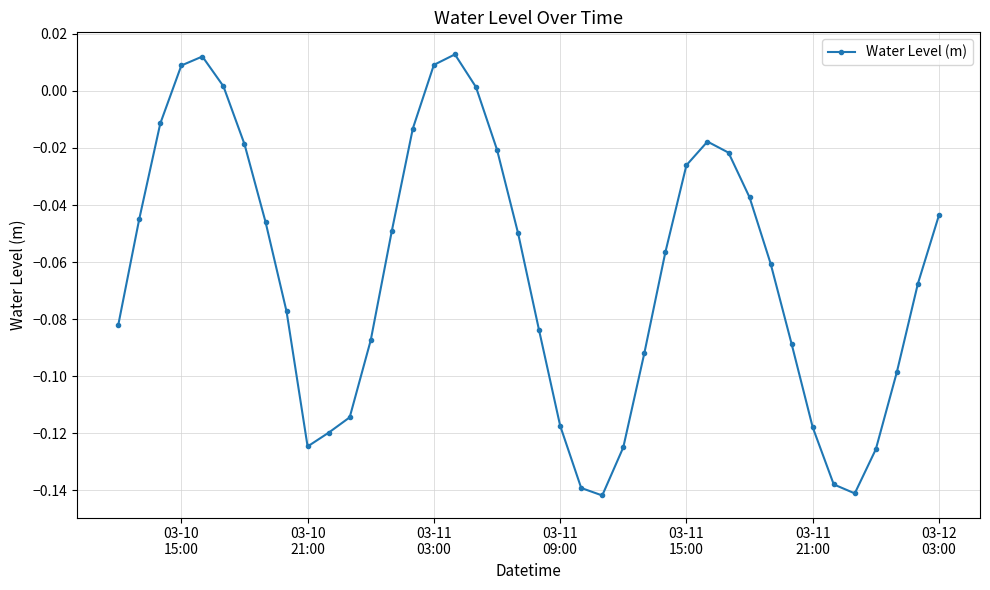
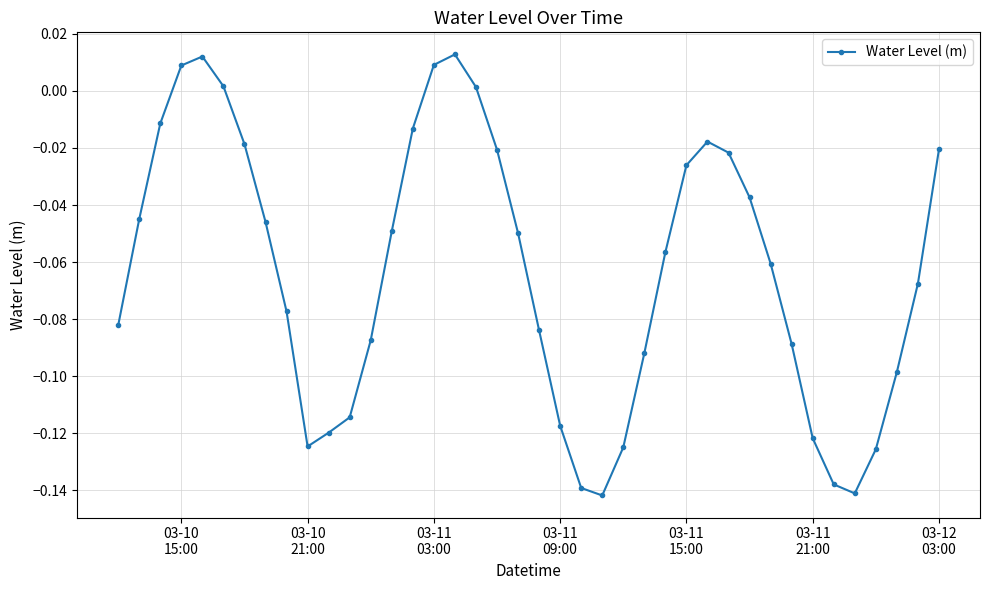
  {
    "03-10 15:00": 0.009,
    "03-10 21:00": -0.125,
    "03-11 03:00": 0.009,
    "03-11 09:00": -0.117,
    "03-11 15:00": -0.026,
-   "03-11 21:00": -0.118,
-   "03-12 03:00": -0.044
+   "03-11 21:00": -0.122,
+   "03-12 03:00": -0.021
  }
